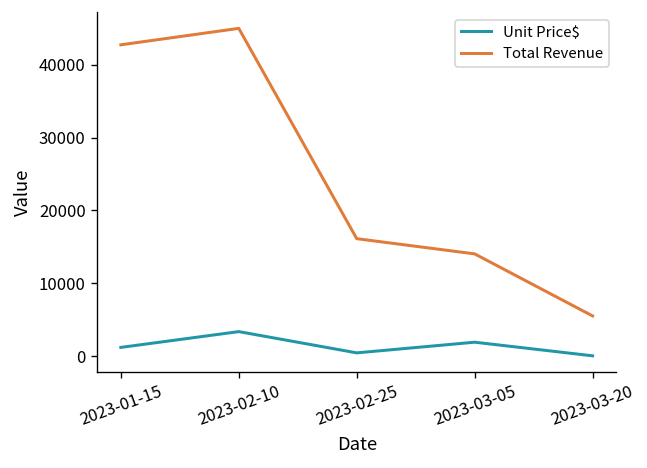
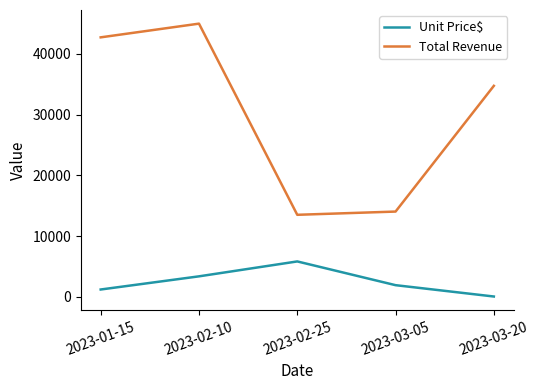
  {
    "Unit Price$": {
      "2023-01-15": 1000,
      "2023-02-10": 3000,
-     "2023-02-25": 0,
+     "2023-02-25": 6000,
      "2023-03-05": 2000,
      "2023-03-20": 0
    },
    "Total Revenue": {
      "2023-01-15": 43000,
      "2023-02-10": 45000,
-     "2023-02-25": 16000,
+     "2023-02-25": 14000,
      "2023-03-05": 14000,
-     "2023-03-20": 6000
+     "2023-03-20": 35000
    }
  }
